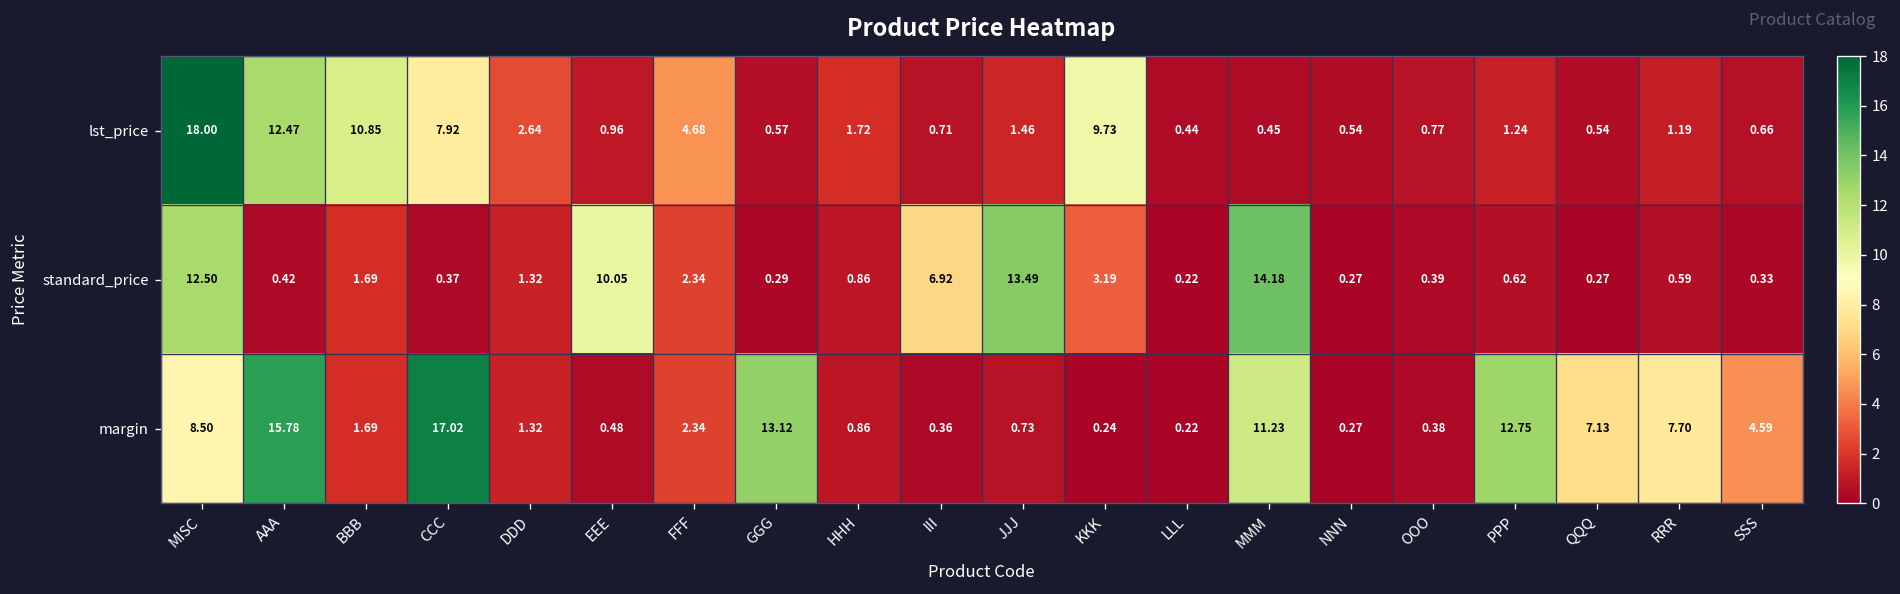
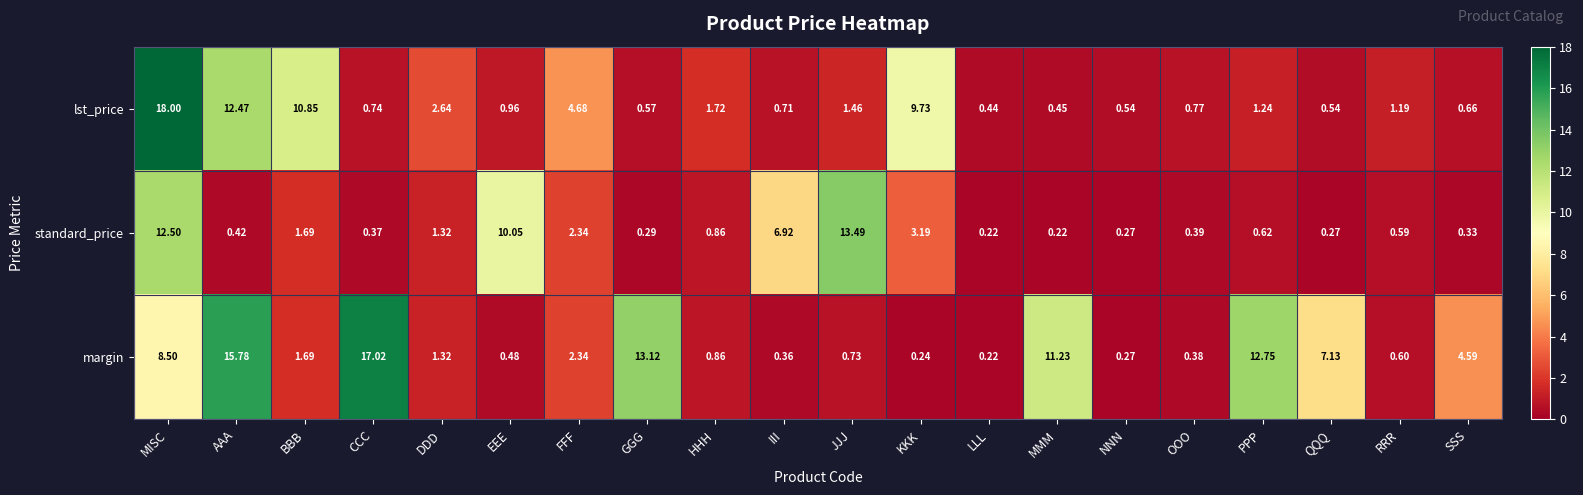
  {
    "lst_price": {
      "MISC": 18.00,
      "AAA": 12.47,
      "BBB": 10.85,
-     "CCC": 7.92,
+     "CCC": 0.74,
      "DDD": 2.64,
      "EEE": 0.96,
      "FFF": 4.68,
      "GGG": 0.57,
      "HHH": 1.72,
      "III": 0.71,
      "JJJ": 1.46,
      "KKK": 9.73,
      "LLL": 0.44,
      "MMM": 0.45,
      "NNN": 0.54,
      "OOO": 0.77,
      "PPP": 1.24,
      "QQQ": 0.54,
      "RRR": 1.19,
      "SSS": 0.66
    },
    "standard_price": {
      "MISC": 12.50,
      "AAA": 0.42,
      "BBB": 1.69,
      "CCC": 0.37,
      "DDD": 1.32,
      "EEE": 10.05,
      "FFF": 2.34,
      "GGG": 0.29,
      "HHH": 0.86,
      "III": 6.92,
      "JJJ": 13.49,
      "KKK": 3.19,
      "LLL": 0.22,
-     "MMM": 14.18,
+     "MMM": 0.22,
      "NNN": 0.27,
      "OOO": 0.39,
      "PPP": 0.62,
      "QQQ": 0.27,
      "RRR": 0.59,
      "SSS": 0.33
    },
    "margin": {
      "MISC": 8.50,
      "AAA": 15.78,
      "BBB": 1.69,
      "CCC": 17.02,
      "DDD": 1.32,
      "EEE": 0.48,
      "FFF": 2.34,
      "GGG": 13.12,
      "HHH": 0.86,
      "III": 0.36,
      "JJJ": 0.73,
      "KKK": 0.24,
      "LLL": 0.22,
      "MMM": 11.23,
      "NNN": 0.27,
      "OOO": 0.38,
      "PPP": 12.75,
      "QQQ": 7.13,
-     "RRR": 7.70,
+     "RRR": 0.60,
      "SSS": 4.59
    }
  }
